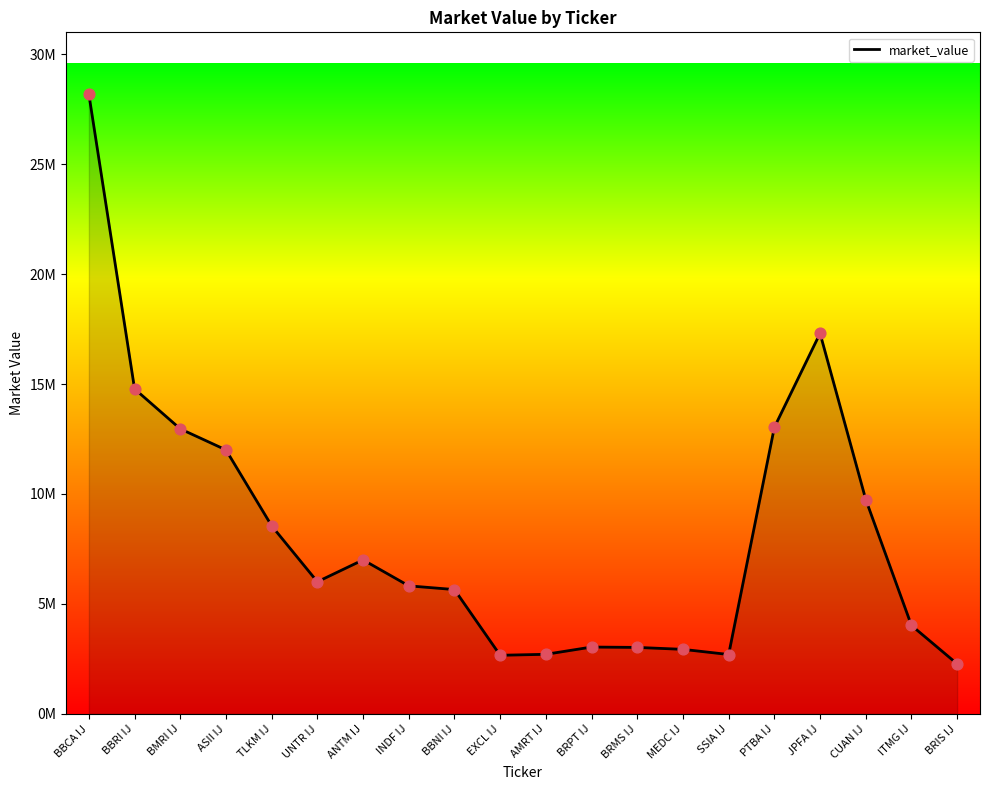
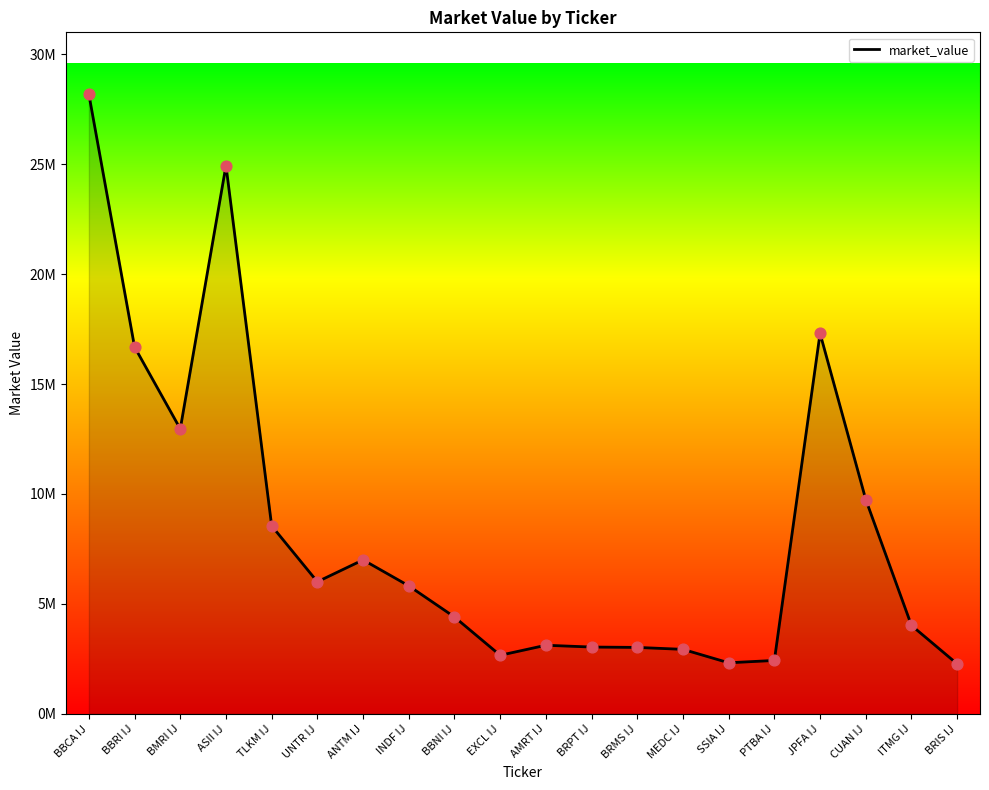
  {
    "BBCA IJ": 28200000,
-   "BBRI IJ": 14800000,
+   "BBRI IJ": 16700000,
    "BMRI IJ": 13000000,
-   "ASII IJ": 12000000,
+   "ASII IJ": 24900000,
    "TLKM IJ": 8600000,
    "UNTR IJ": 6000000,
    "ANTM IJ": 7000000,
    "INDF IJ": 5800000,
-   "BBNI IJ": 5700000,
+   "BBNI IJ": 4400000,
    "EXCL IJ": 2700000,
-   "AMRT IJ": 2700000,
+   "AMRT IJ": 3100000,
    "BRPT IJ": 3000000,
    "BRMS IJ": 3000000,
    "MEDC IJ": 2900000,
-   "SSIA IJ": 2700000,
-   "PTBA IJ": 13000000,
+   "SSIA IJ": 2300000,
+   "PTBA IJ": 2400000,
    "JPFA IJ": 17300000,
    "CUAN IJ": 9700000,
    "ITMG IJ": 4000000,
    "BRIS IJ": 2300000
  }
